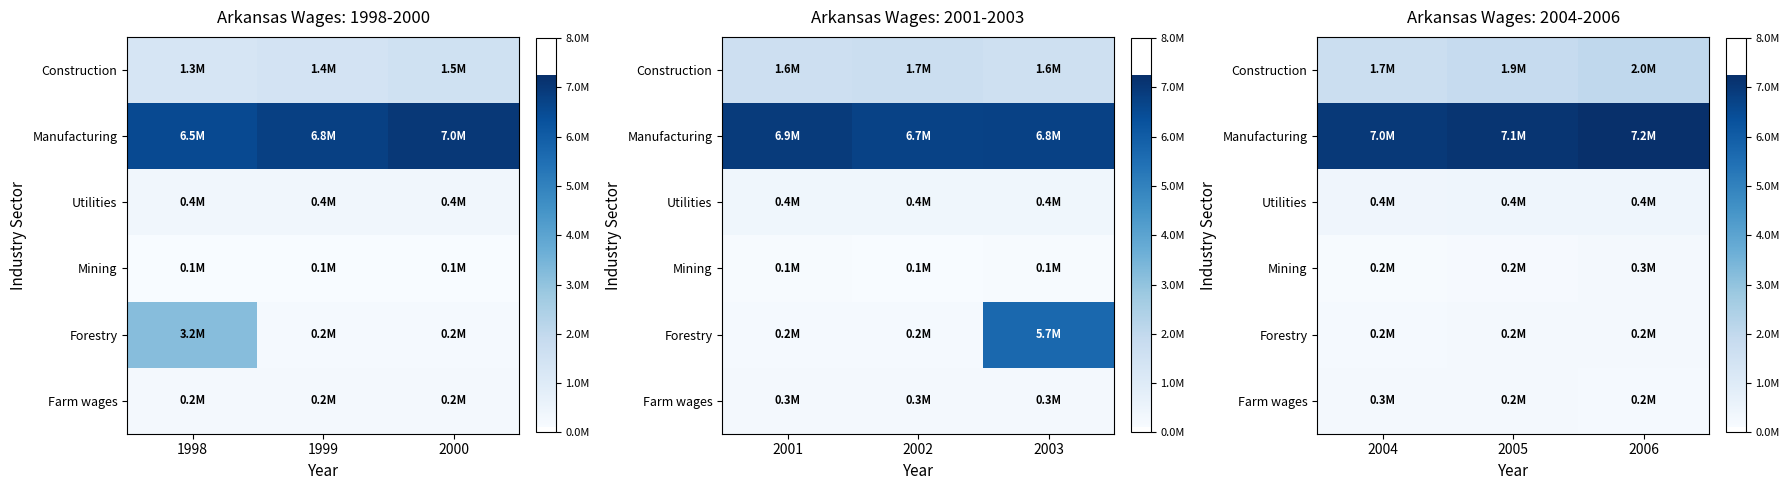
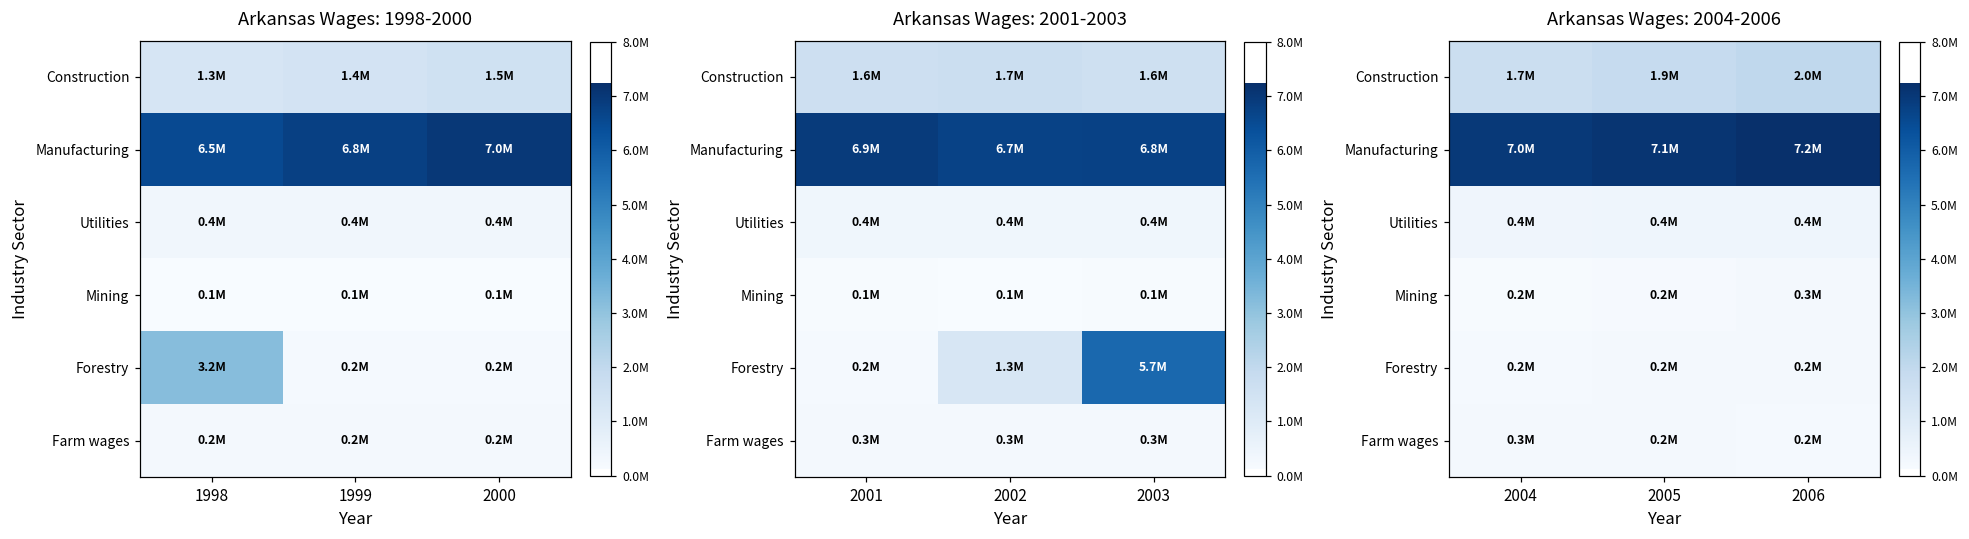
  {
    "Arkansas Wages: 1998-2000": {
      "Construction": {
        "1998": "1.3M",
        "1999": "1.4M",
        "2000": "1.5M"
      },
      "Manufacturing": {
        "1998": "6.5M",
        "1999": "6.8M",
        "2000": "7.0M"
      },
      "Utilities": {
        "1998": "0.4M",
        "1999": "0.4M",
        "2000": "0.4M"
      },
      "Mining": {
        "1998": "0.1M",
        "1999": "0.1M",
        "2000": "0.1M"
      },
      "Forestry": {
        "1998": "3.2M",
        "1999": "0.2M",
        "2000": "0.2M"
      },
      "Farm wages": {
        "1998": "0.2M",
        "1999": "0.2M",
        "2000": "0.2M"
      }
    },
    "Arkansas Wages: 2001-2003": {
      "Construction": {
        "2001": "1.6M",
        "2002": "1.7M",
        "2003": "1.6M"
      },
      "Manufacturing": {
        "2001": "6.9M",
        "2002": "6.7M",
        "2003": "6.8M"
      },
      "Utilities": {
        "2001": "0.4M",
        "2002": "0.4M",
        "2003": "0.4M"
      },
      "Mining": {
        "2001": "0.1M",
        "2002": "0.1M",
        "2003": "0.1M"
      },
      "Forestry": {
        "2001": "0.2M",
-       "2002": "0.2M",
+       "2002": "1.3M",
        "2003": "5.7M"
      },
      "Farm wages": {
        "2001": "0.3M",
        "2002": "0.3M",
        "2003": "0.3M"
      }
    },
    "Arkansas Wages: 2004-2006": {
      "Construction": {
        "2004": "1.7M",
        "2005": "1.9M",
        "2006": "2.0M"
      },
      "Manufacturing": {
        "2004": "7.0M",
        "2005": "7.1M",
        "2006": "7.2M"
      },
      "Utilities": {
        "2004": "0.4M",
        "2005": "0.4M",
        "2006": "0.4M"
      },
      "Mining": {
        "2004": "0.2M",
        "2005": "0.2M",
        "2006": "0.3M"
      },
      "Forestry": {
        "2004": "0.2M",
        "2005": "0.2M",
        "2006": "0.2M"
      },
      "Farm wages": {
        "2004": "0.3M",
        "2005": "0.2M",
        "2006": "0.2M"
      }
    }
  }
